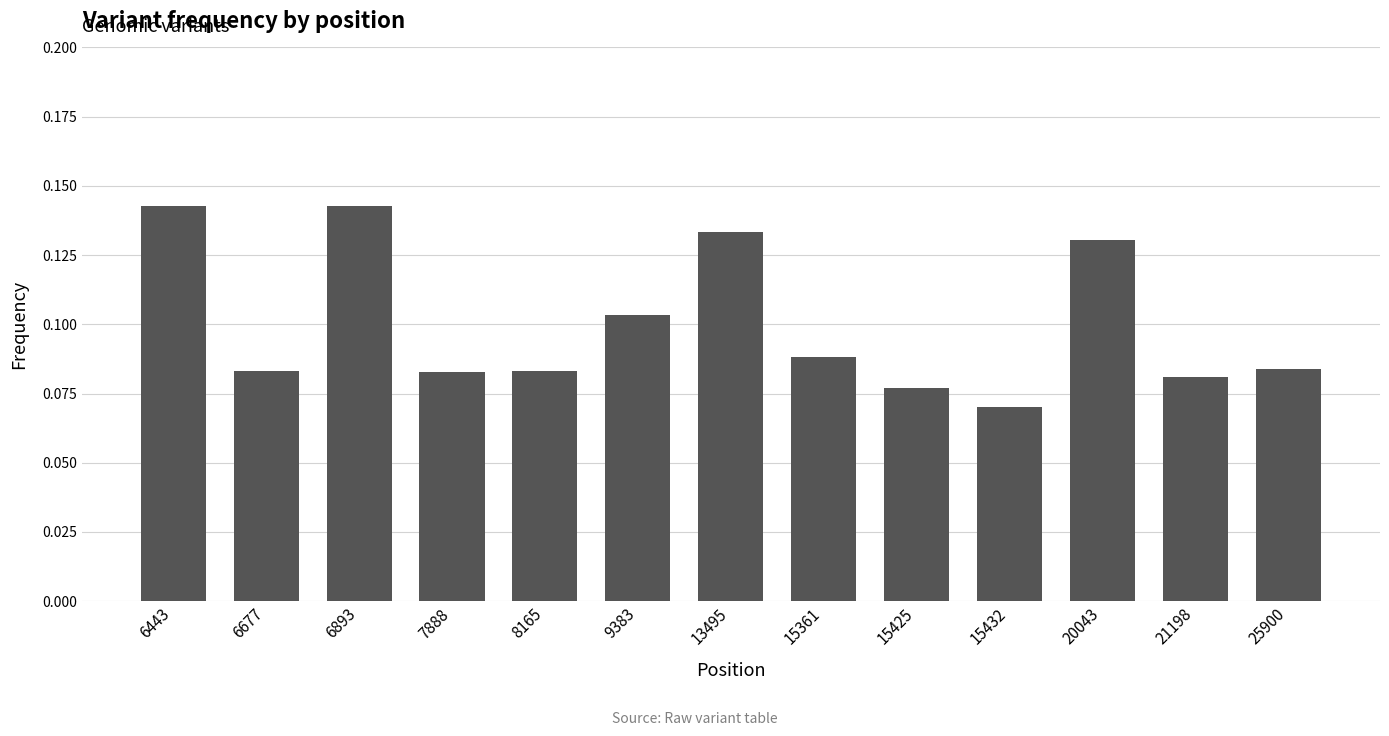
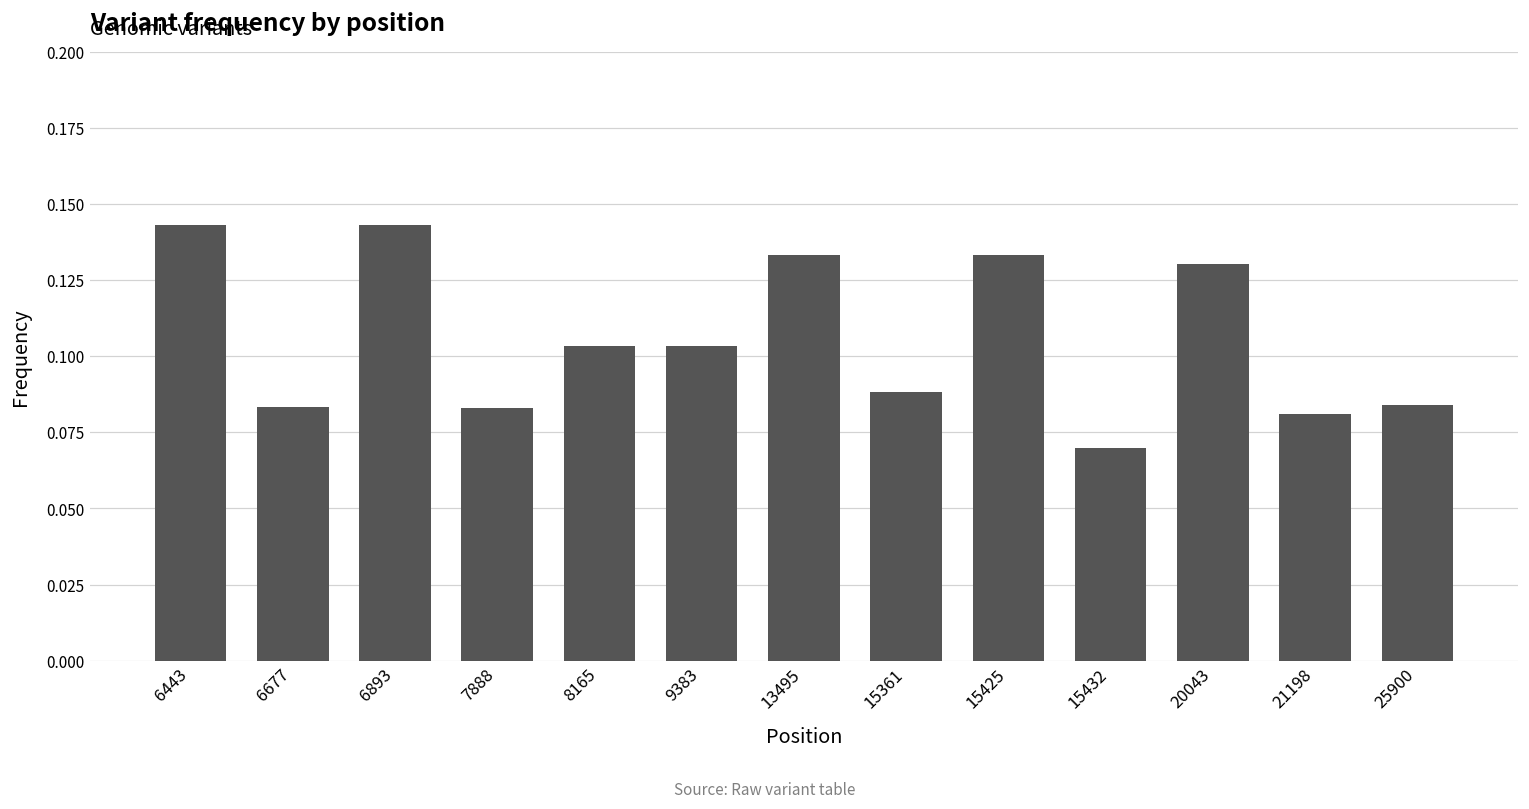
  {
    "6443": 0.143,
    "6677": 0.083,
    "6893": 0.143,
    "7888": 0.083,
-   "8165": 0.083,
+   "8165": 0.103,
    "9383": 0.103,
    "13495": 0.133,
    "15361": 0.088,
-   "15425": 0.077,
+   "15425": 0.133,
    "15432": 0.070,
    "20043": 0.130,
    "21198": 0.081,
    "25900": 0.084
  }
